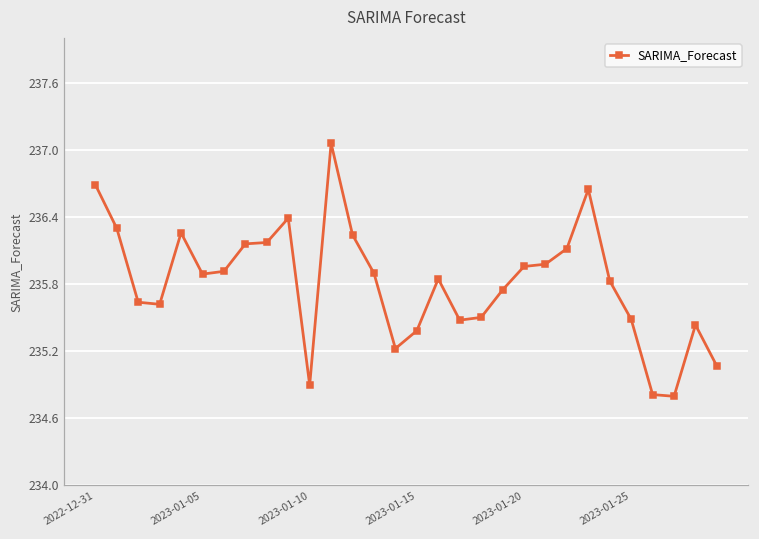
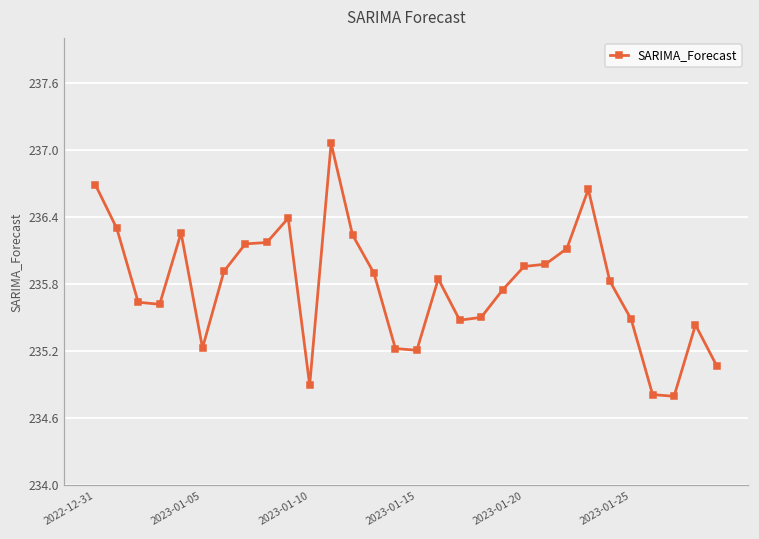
  {
    "2022-12-31": 236.69,
-   "2023-01-05": 235.89,
+   "2023-01-05": 235.23,
    "2023-01-10": 234.90,
-   "2023-01-15": 235.38,
+   "2023-01-15": 235.21,
    "2023-01-20": 235.96,
    "2023-01-25": 235.49
  }
